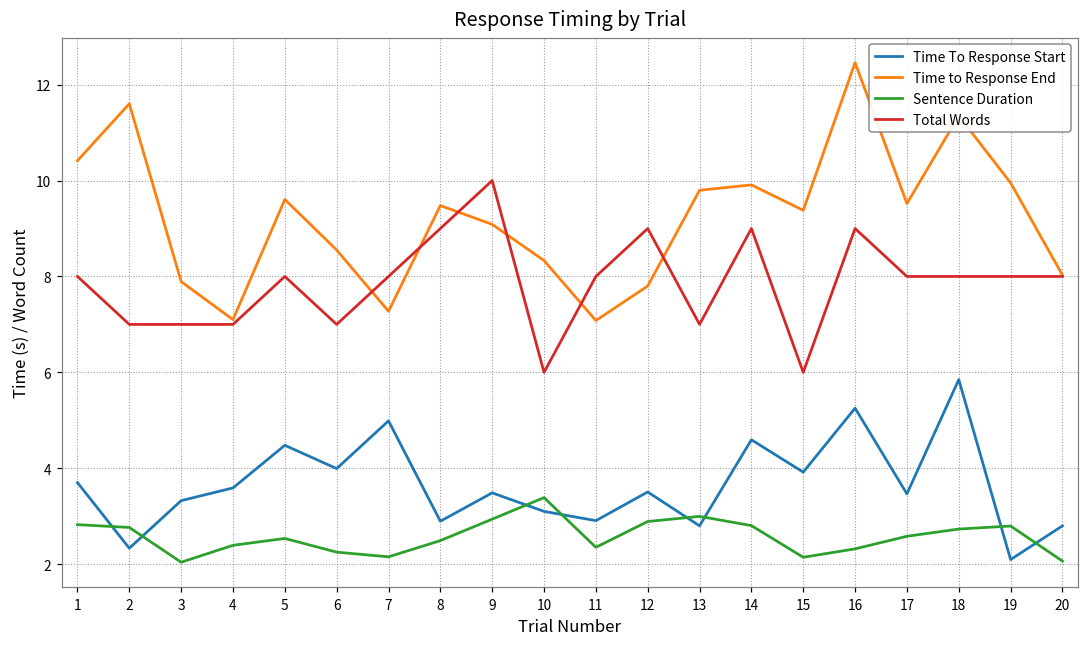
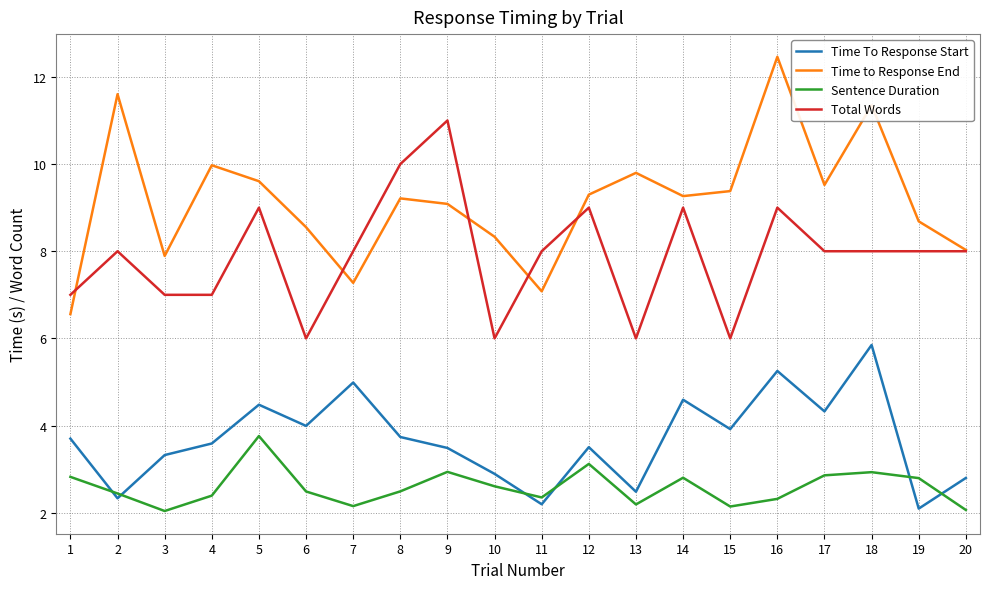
  {
    "Time To Response Start": {
      "1": 3.7,
      "2": 2.3,
      "3": 3.3,
      "4": 3.6,
      "5": 4.5,
      "6": 4.0,
      "7": 5.0,
-     "8": 2.9,
+     "8": 3.7,
      "9": 3.5,
-     "10": 3.1,
-     "11": 2.9,
+     "10": 2.9,
+     "11": 2.2,
      "12": 3.5,
-     "13": 2.8,
+     "13": 2.5,
      "14": 4.6,
      "15": 3.9,
      "16": 5.3,
-     "17": 3.5,
+     "17": 4.3,
      "18": 5.8,
      "19": 2.1,
      "20": 2.8
    },
    "Time to Response End": {
-     "1": 10.4,
+     "1": 6.6,
      "2": 11.6,
      "3": 7.9,
-     "4": 7.1,
+     "4": 10.0,
      "5": 9.6,
      "6": 8.6,
      "7": 7.3,
-     "8": 9.5,
+     "8": 9.2,
      "9": 9.1,
      "10": 8.3,
      "11": 7.1,
-     "12": 7.8,
+     "12": 9.3,
      "13": 9.8,
-     "14": 9.9,
+     "14": 9.3,
      "15": 9.4,
      "16": 12.5,
      "17": 9.5,
-     "19": 10.0
+     "19": 8.7
    },
    "Sentence Duration": {
      "1": 2.8,
-     "2": 2.8,
+     "2": 2.4,
      "3": 2.0,
      "4": 2.4,
-     "5": 2.5,
-     "6": 2.2,
+     "5": 3.8,
+     "6": 2.5,
      "7": 2.2,
      "8": 2.5,
      "9": 2.9,
-     "10": 3.4,
+     "10": 2.6,
      "11": 2.4,
-     "12": 2.9,
-     "13": 3.0,
+     "12": 3.1,
+     "13": 2.2,
      "14": 2.8,
      "15": 2.1,
      "16": 2.3,
-     "17": 2.6,
-     "18": 2.7,
+     "17": 2.9,
+     "18": 2.9,
      "19": 2.8,
      "20": 2.1
    },
    "Total Words": {
-     "1": 8,
-     "2": 7,
+     "1": 7,
+     "2": 8,
      "3": 7,
      "4": 7,
-     "5": 8,
-     "6": 7,
+     "5": 9,
+     "6": 6,
      "7": 8,
-     "8": 9,
-     "9": 10,
+     "8": 10,
+     "9": 11,
      "10": 6,
      "11": 8,
      "12": 9,
-     "13": 7,
+     "13": 6,
      "14": 9,
      "15": 6,
      "16": 9,
      "17": 8,
      "18": 8,
      "19": 8
    }
  }
